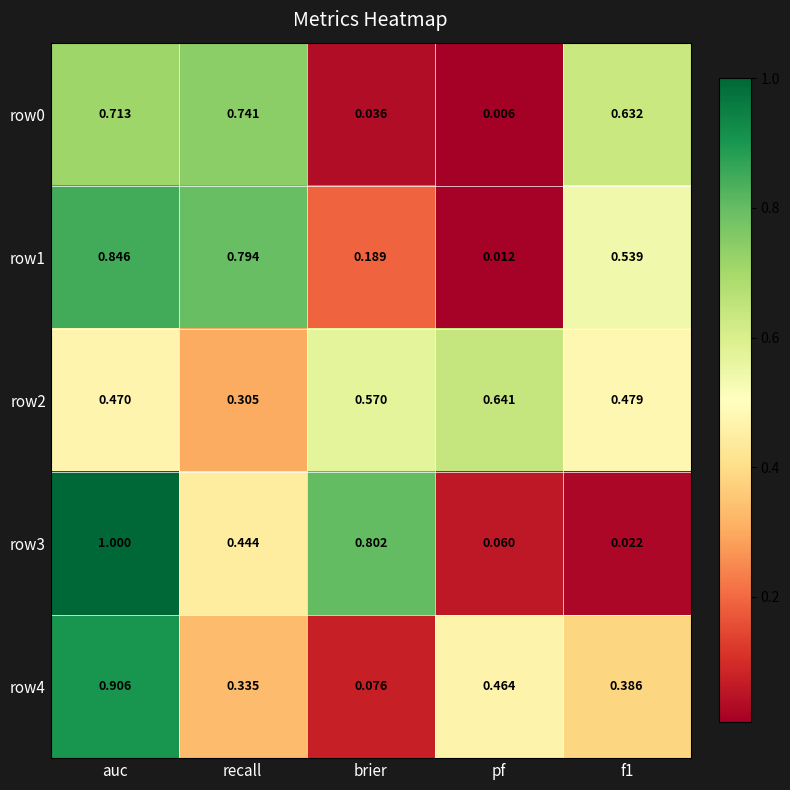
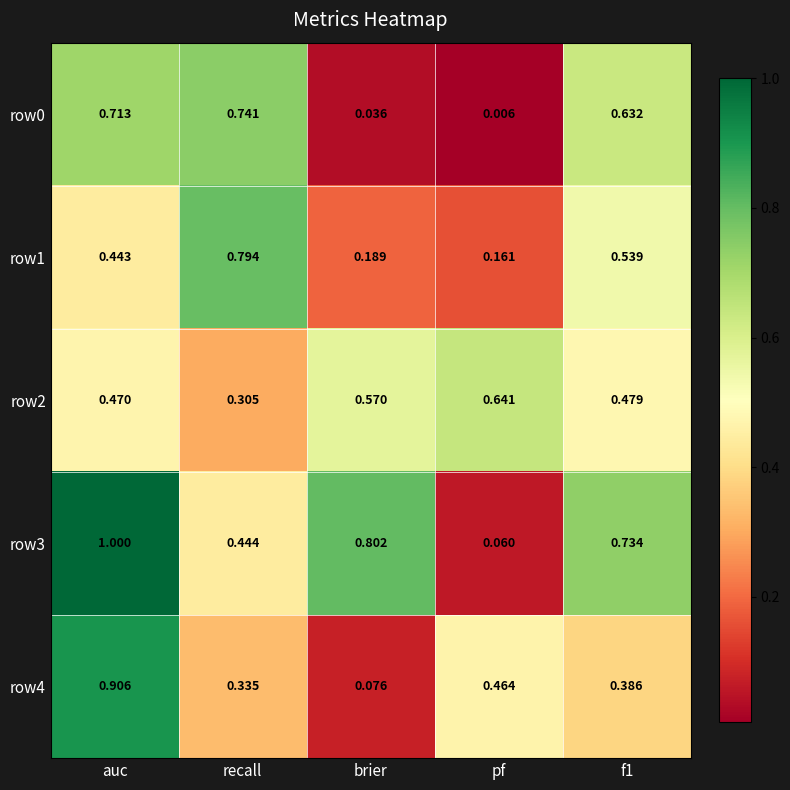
  {
    "row0": {
      "auc": 0.713,
      "recall": 0.741,
      "brier": 0.036,
      "pf": 0.006,
      "f1": 0.632
    },
    "row1": {
-     "auc": 0.846,
+     "auc": 0.443,
      "recall": 0.794,
      "brier": 0.189,
-     "pf": 0.012,
+     "pf": 0.161,
      "f1": 0.539
    },
    "row2": {
      "auc": 0.470,
      "recall": 0.305,
      "brier": 0.570,
      "pf": 0.641,
      "f1": 0.479
    },
    "row3": {
      "auc": 1.000,
      "recall": 0.444,
      "brier": 0.802,
      "pf": 0.060,
-     "f1": 0.022
+     "f1": 0.734
    },
    "row4": {
      "auc": 0.906,
      "recall": 0.335,
      "brier": 0.076,
      "pf": 0.464,
      "f1": 0.386
    }
  }
